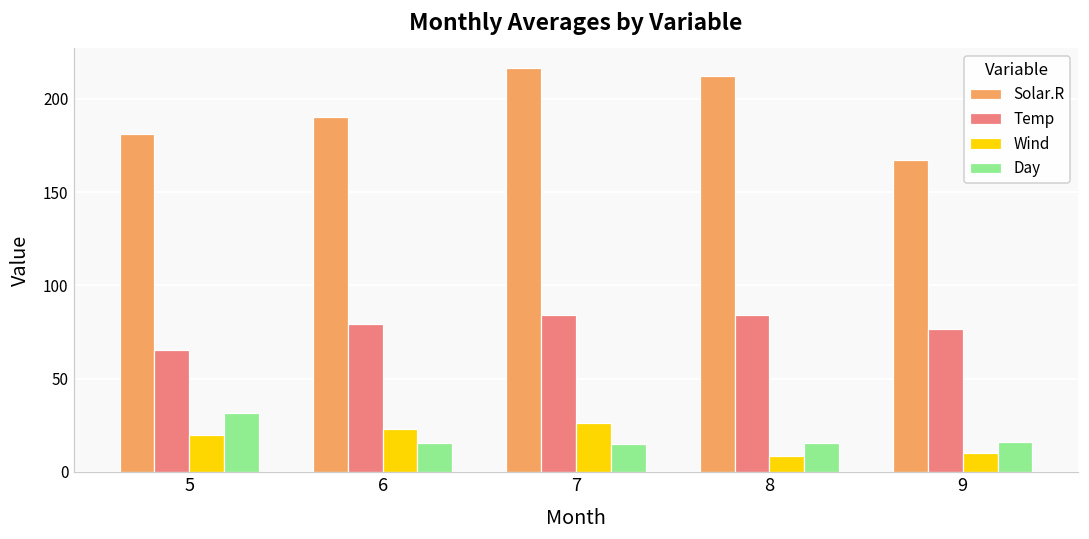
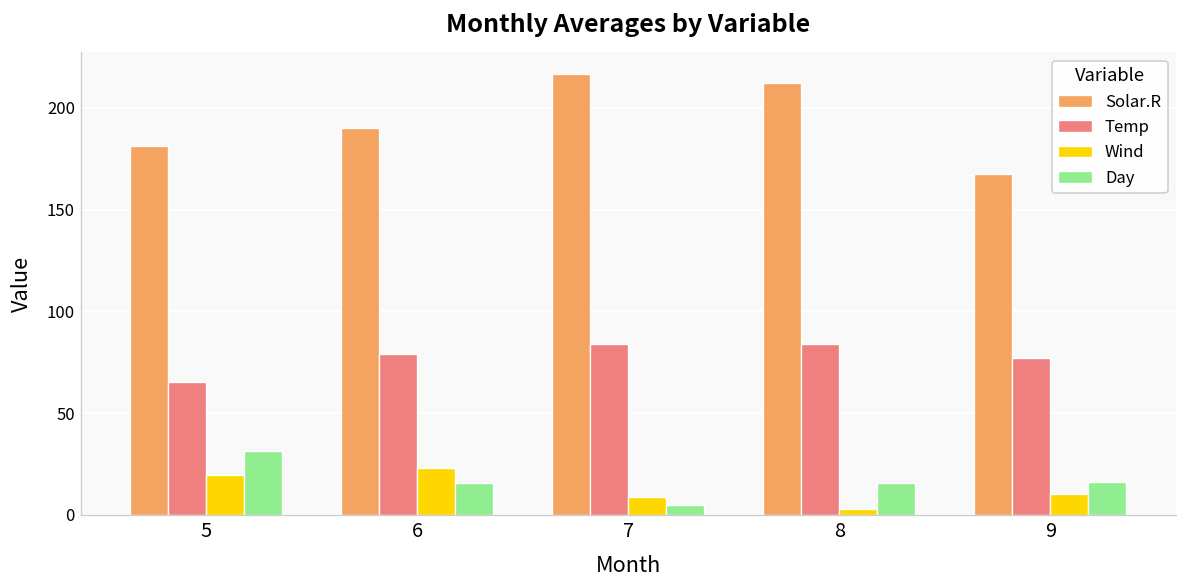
  {
    "Wind": {
      "5": 20,
      "6": 23,
-     "7": 26,
-     "8": 9,
+     "7": 9,
+     "8": 3,
      "9": 10
    },
    "Day": {
      "5": 32,
      "6": 16,
-     "7": 15,
+     "7": 5,
      "8": 16,
      "9": 16
    }
  }
